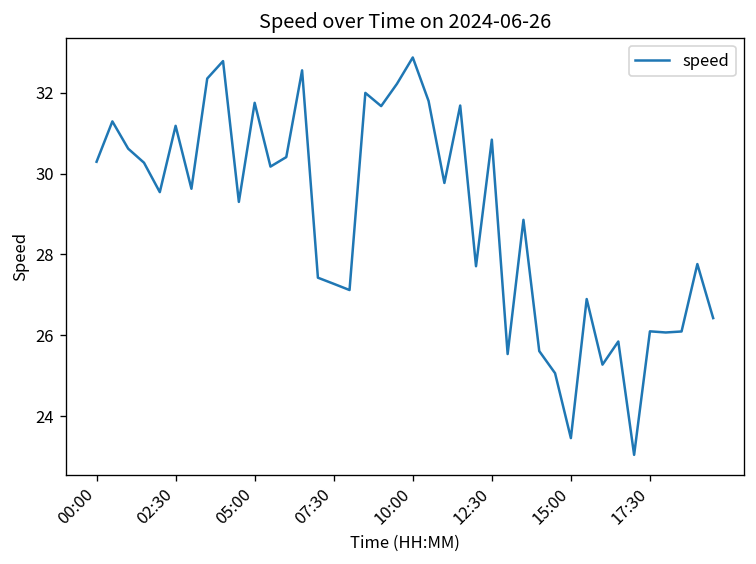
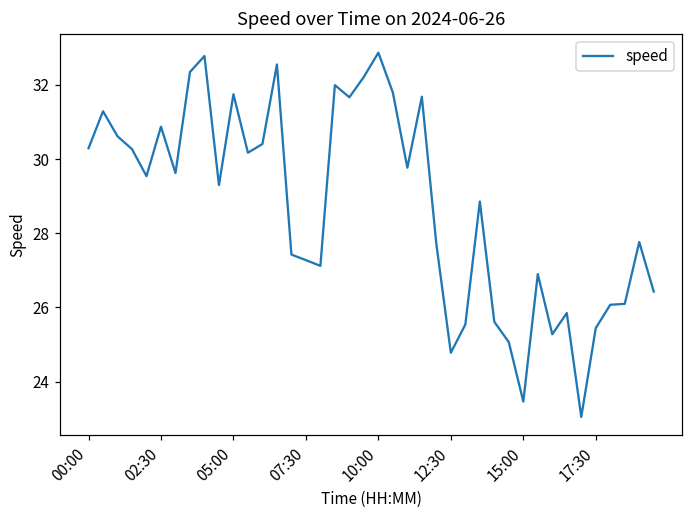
  {
    "00:00": 30.3,
-   "02:30": 31.2,
+   "02:30": 30.9,
    "05:00": 31.8,
    "07:30": 27.3,
    "10:00": 32.9,
-   "12:30": 30.8,
+   "12:30": 24.8,
    "15:00": 23.5,
-   "17:30": 26.1
+   "17:30": 25.4
  }
